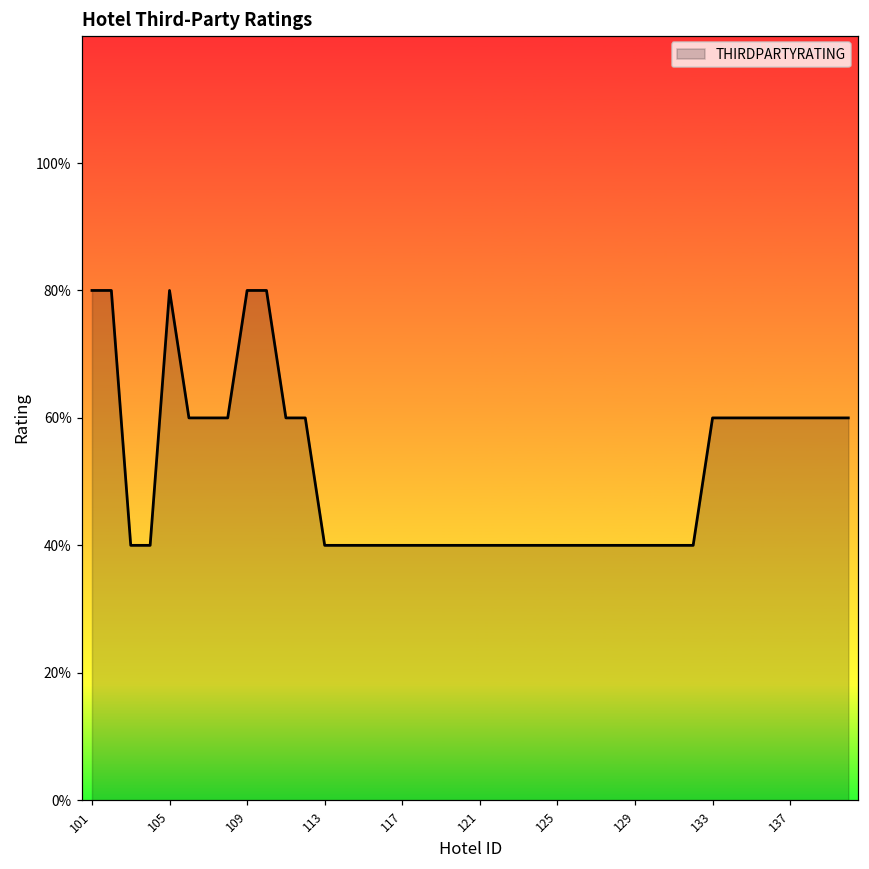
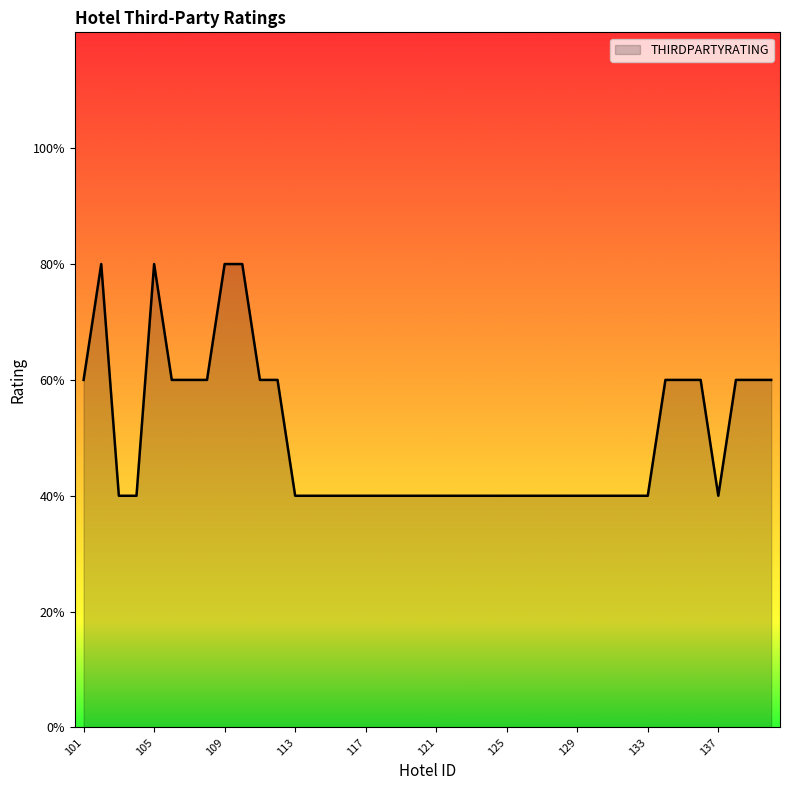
  {
-   "101": "80%",
+   "101": "60%",
    "105": "80%",
    "109": "80%",
    "113": "40%",
    "117": "40%",
    "121": "40%",
    "125": "40%",
    "129": "40%",
-   "133": "60%",
-   "137": "60%"
+   "133": "40%",
+   "137": "40%"
  }
